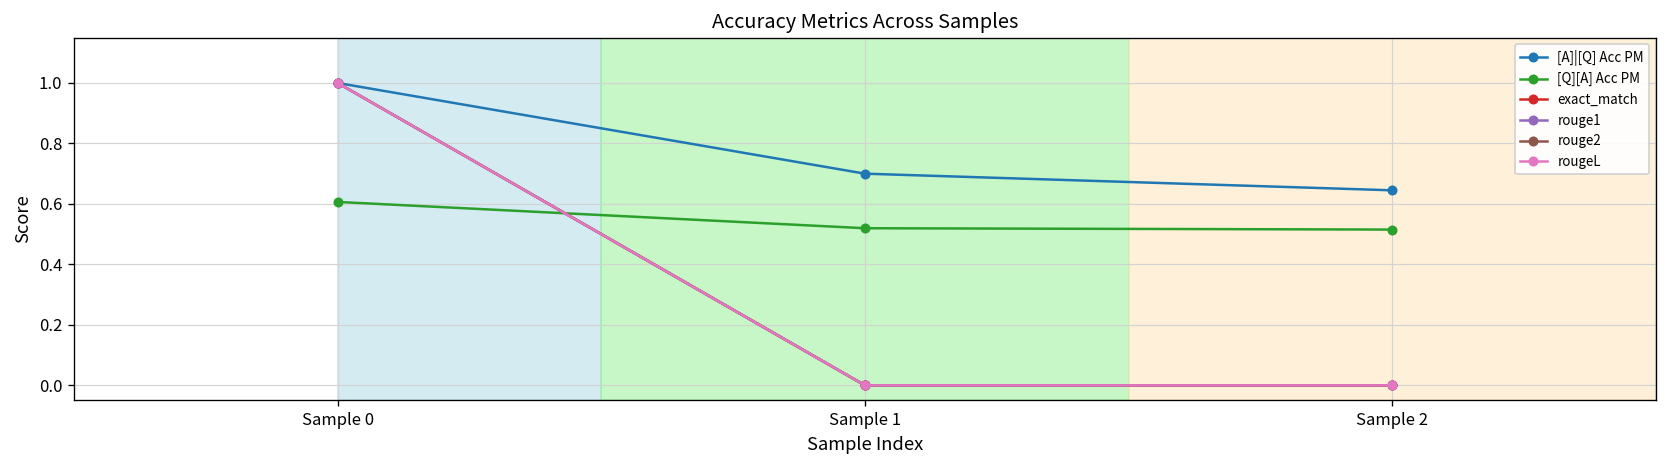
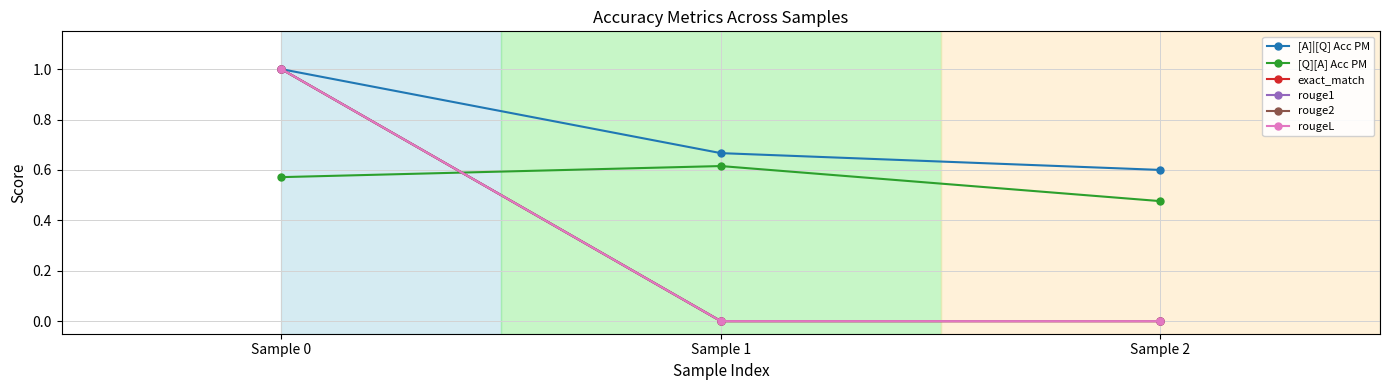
  {
    "[A]|[Q] Acc PM": {
-     "Sample 1": 0.70,
-     "Sample 2": 0.64
+     "Sample 1": 0.67,
+     "Sample 2": 0.60
    },
    "[Q][A] Acc PM": {
-     "Sample 0": 0.61,
-     "Sample 1": 0.52,
-     "Sample 2": 0.52
+     "Sample 0": 0.57,
+     "Sample 1": 0.62,
+     "Sample 2": 0.48
    },
    "rougeL": {
      "Sample 1": 0.00,
      "Sample 2": 0.00
    }
  }
